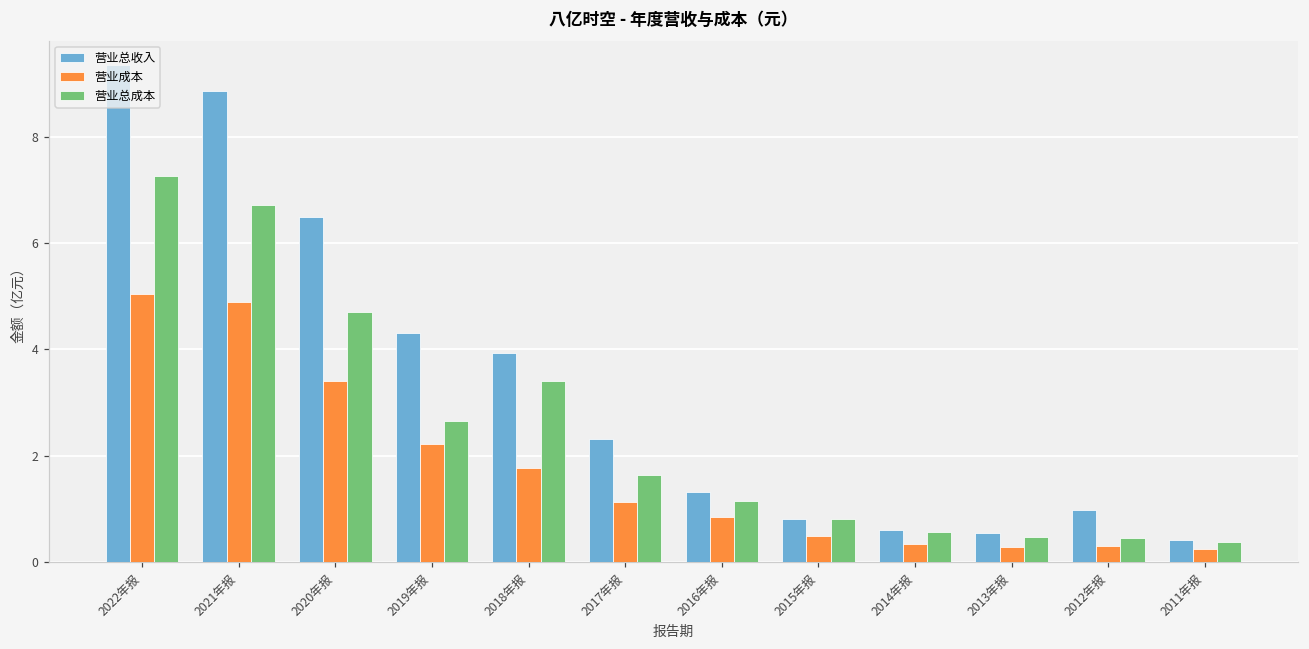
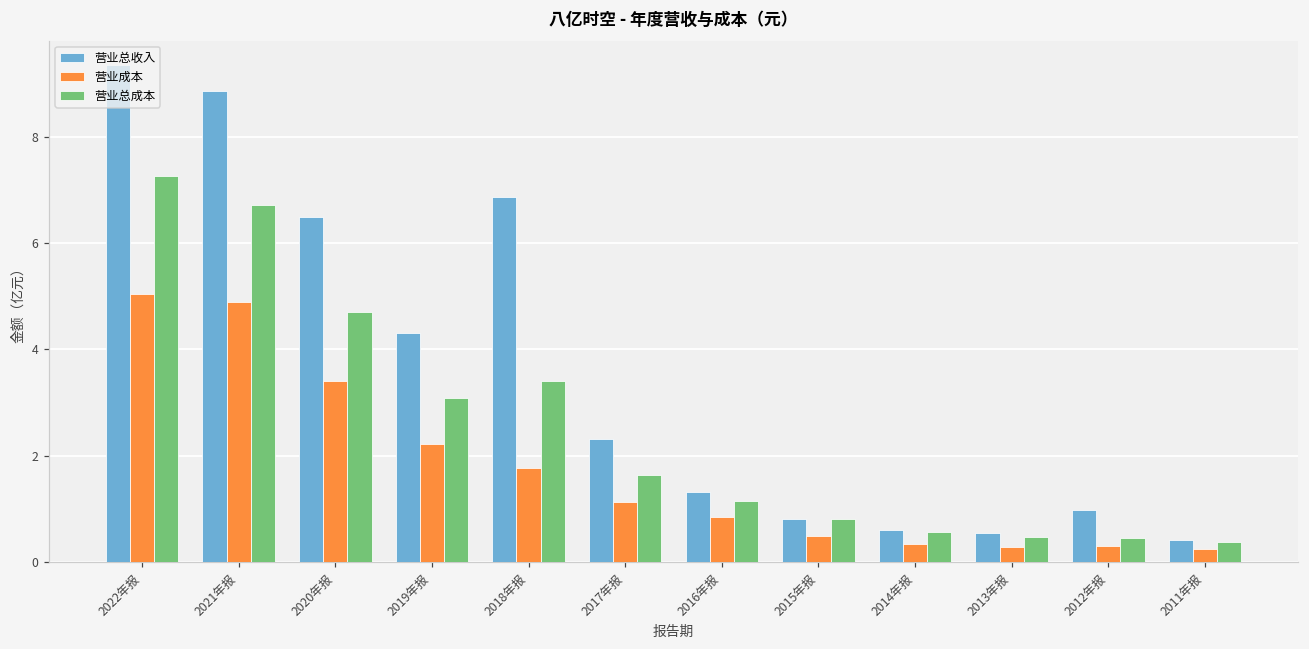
  {
    "营业总收入": {
      "2021年报": 8.9,
      "2020年报": 6.5,
      "2019年报": 4.3,
-     "2018年报": 3.9,
+     "2018年报": 6.9,
      "2017年报": 2.3,
      "2016年报": 1.3,
      "2015年报": 0.8,
      "2014年报": 0.6,
      "2013年报": 0.5,
      "2012年报": 1.0,
      "2011年报": 0.4
    },
    "营业成本": {
      "2022年报": 5.0,
      "2021年报": 4.9,
      "2020年报": 3.4,
      "2019年报": 2.2,
      "2018年报": 1.8,
      "2017年报": 1.1,
      "2016年报": 0.8,
      "2015年报": 0.5,
      "2014年报": 0.3,
      "2013年报": 0.3,
      "2012年报": 0.3,
      "2011年报": 0.2
    },
    "营业总成本": {
      "2022年报": 7.3,
      "2021年报": 6.7,
      "2020年报": 4.7,
-     "2019年报": 2.7,
+     "2019年报": 3.1,
      "2018年报": 3.4,
      "2017年报": 1.6,
      "2016年报": 1.1,
      "2015年报": 0.8,
      "2014年报": 0.6,
      "2013年报": 0.5,
      "2012年报": 0.5,
      "2011年报": 0.4
    }
  }
